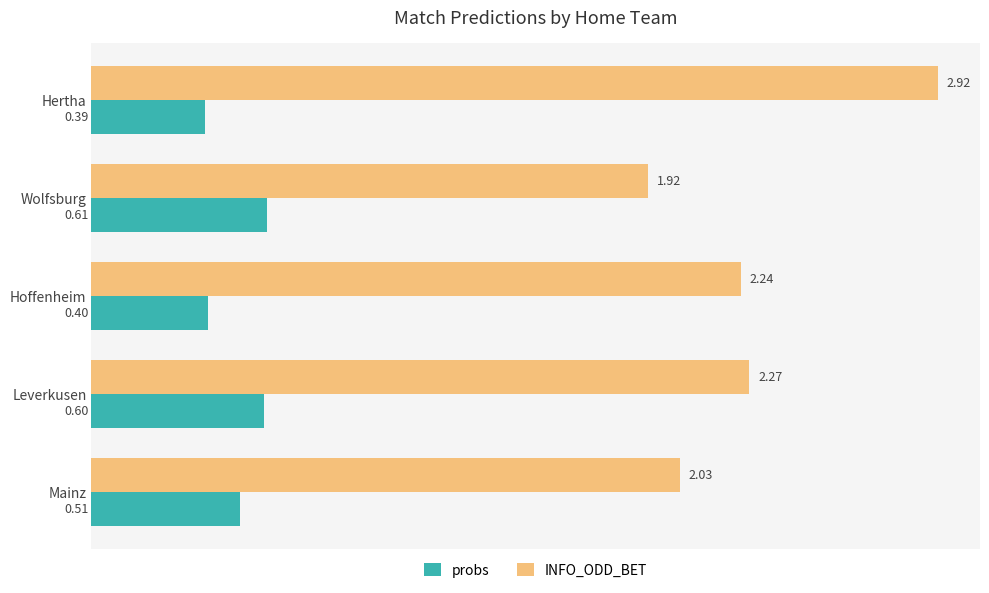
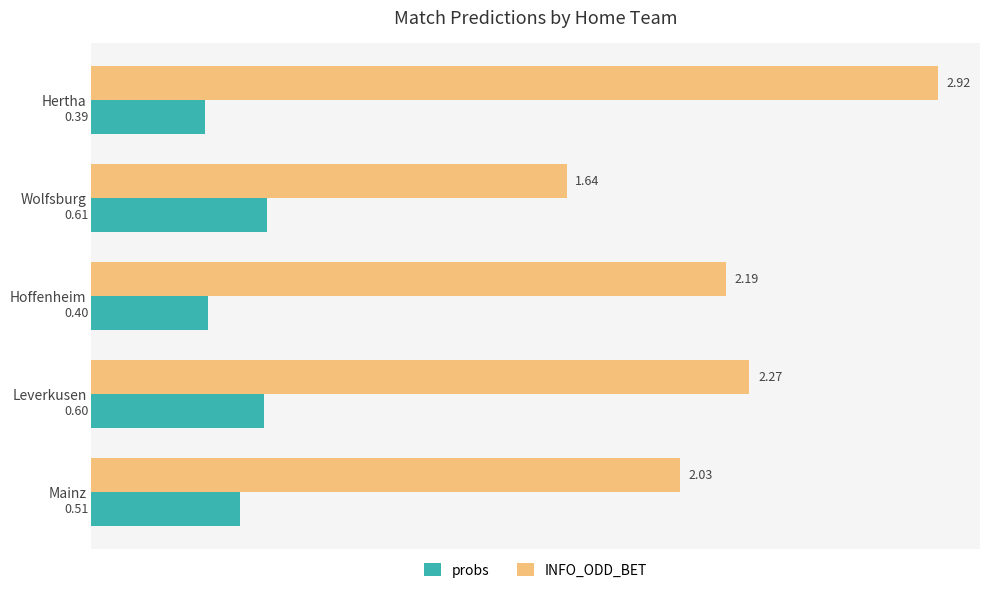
  {
    "INFO_ODD_BET": {
      "Hertha": 2.92,
-     "Wolfsburg": 1.92,
-     "Hoffenheim": 2.24,
+     "Wolfsburg": 1.64,
+     "Hoffenheim": 2.19,
      "Leverkusen": 2.27,
      "Mainz": 2.03
    }
  }
